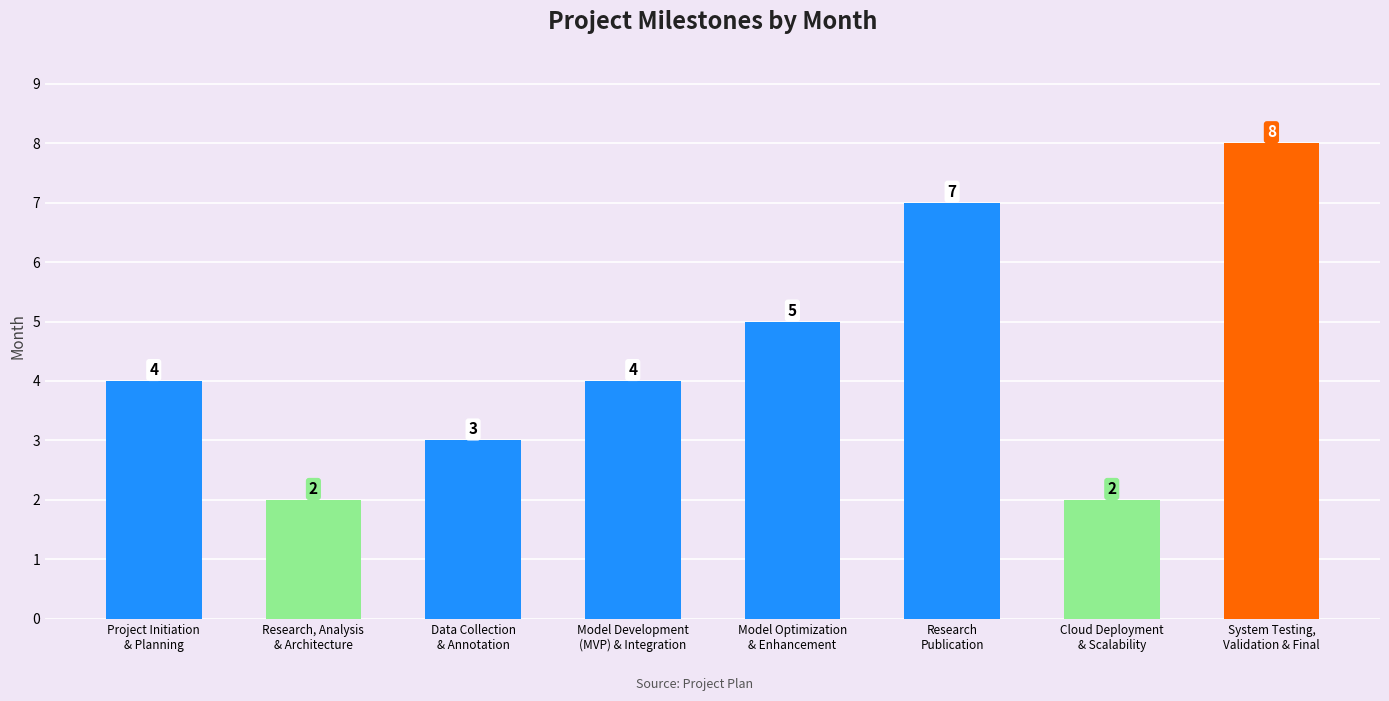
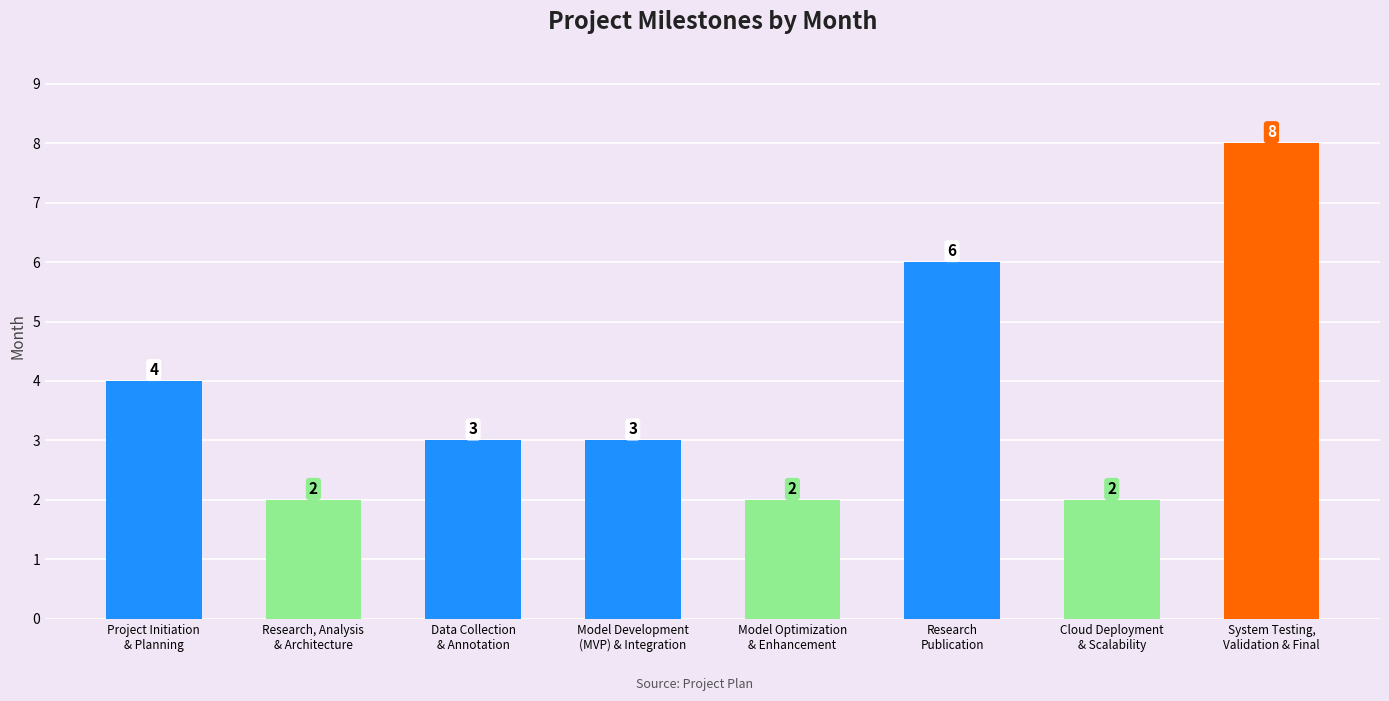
  {
-   "Model Development (MVP) & Integration": 4,
-   "Model Optimization & Enhancement": 5,
-   "Research Publication": 7
+   "Model Development (MVP) & Integration": 3,
+   "Model Optimization & Enhancement": 2,
+   "Research Publication": 6
  }
